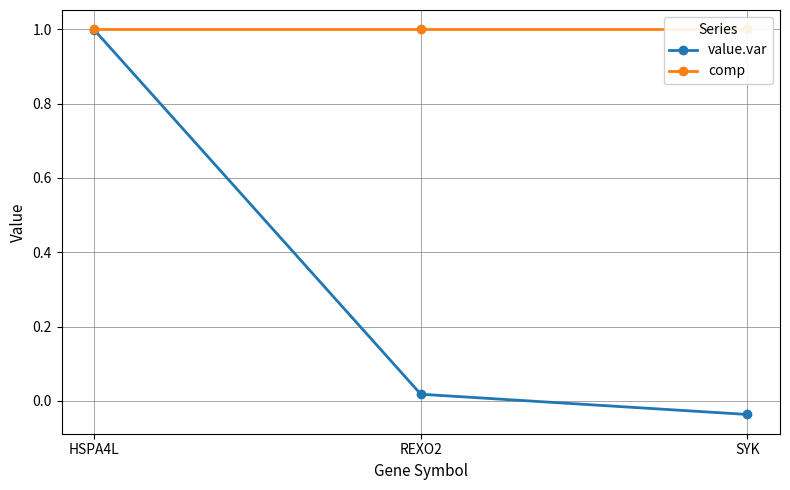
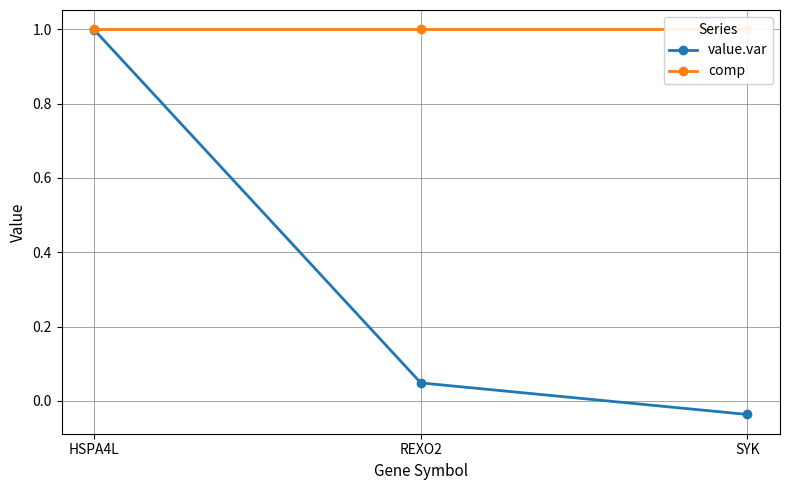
  {
    "value.var": {
-     "REXO2": 0.02,
+     "REXO2": 0.05,
      "SYK": -0.04
    },
    "comp": {
      "REXO2": 1.00
    }
  }
